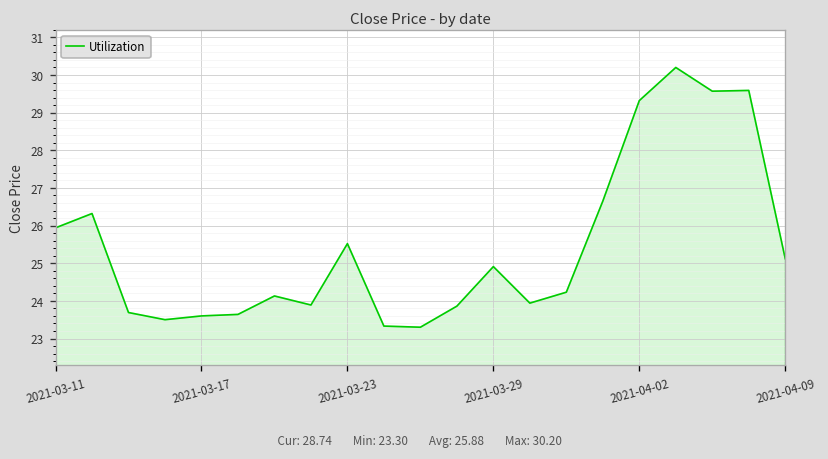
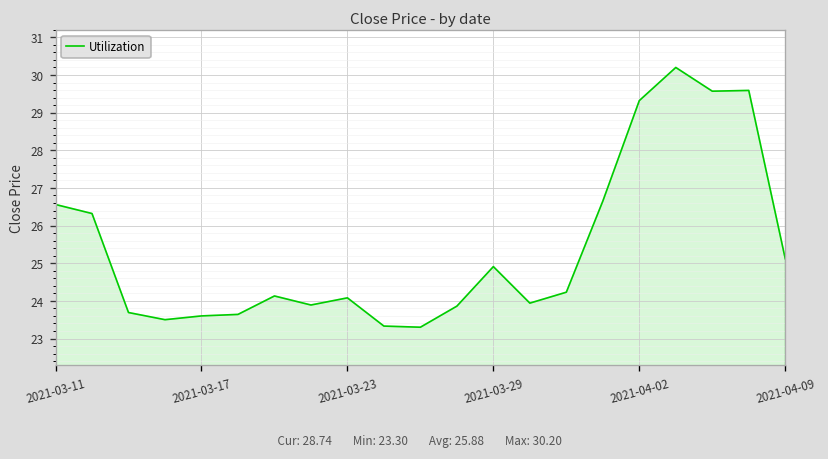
  {
-   "2021-03-11": 25.9,
+   "2021-03-11": 26.6,
    "2021-03-17": 23.6,
-   "2021-03-23": 25.5,
+   "2021-03-23": 24.1,
    "2021-03-29": 24.9,
    "2021-04-02": 29.3,
    "2021-04-09": 25.1
  }
